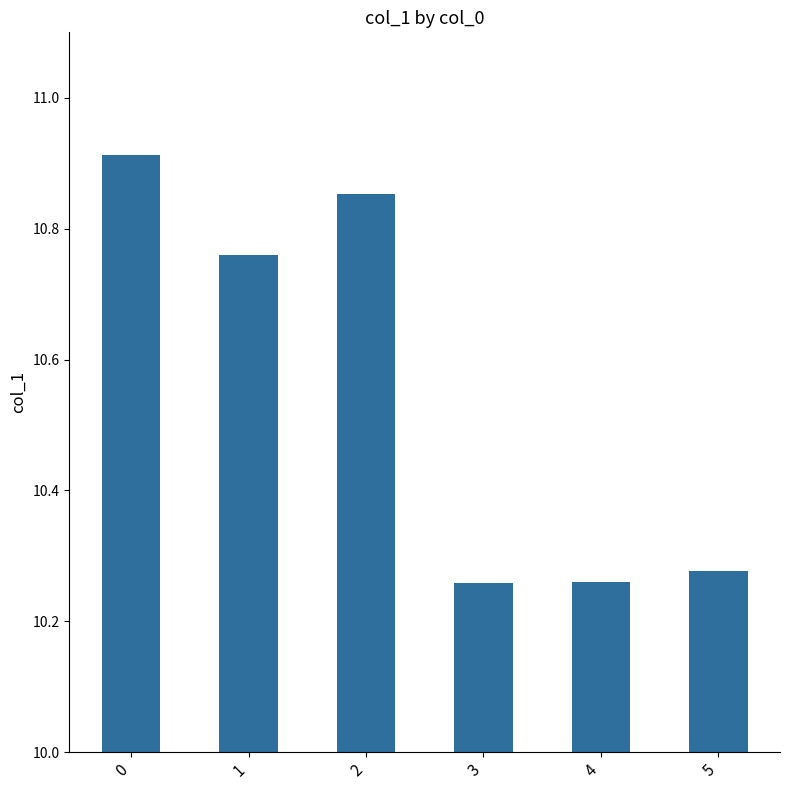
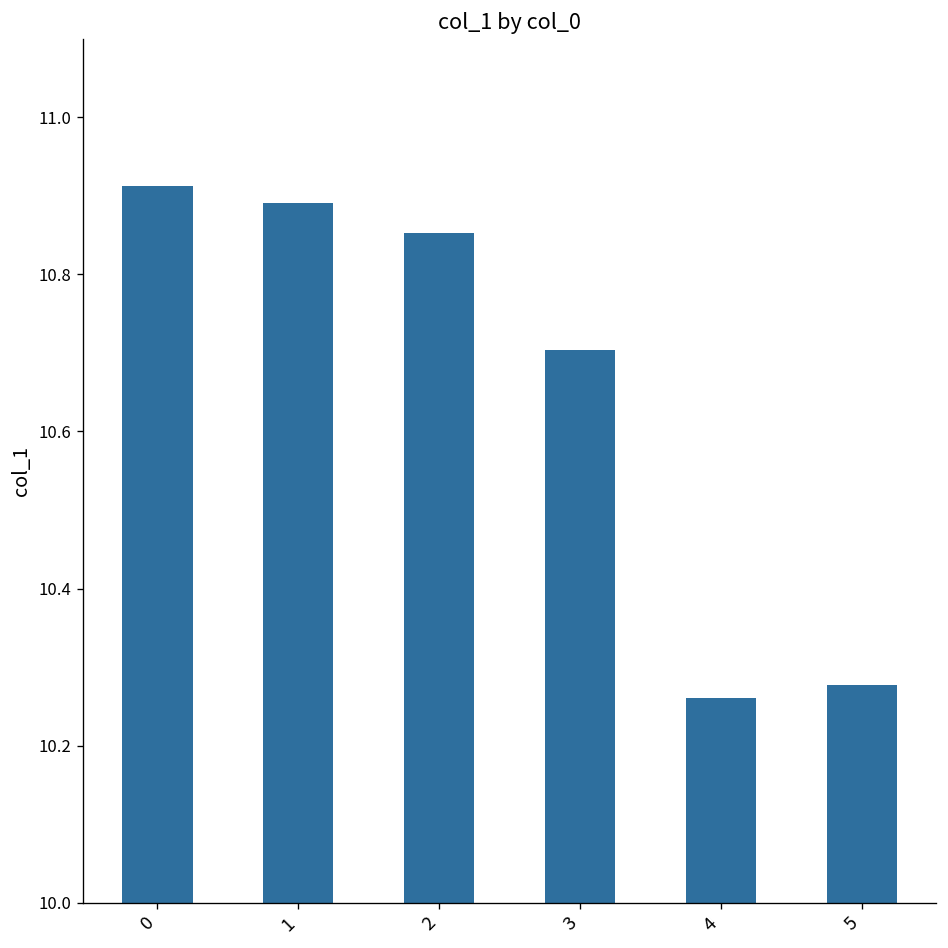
  {
    "0": 10.91,
-   "1": 10.76,
+   "1": 10.89,
    "2": 10.85,
-   "3": 10.26,
+   "3": 10.70,
    "4": 10.26,
    "5": 10.28
  }
